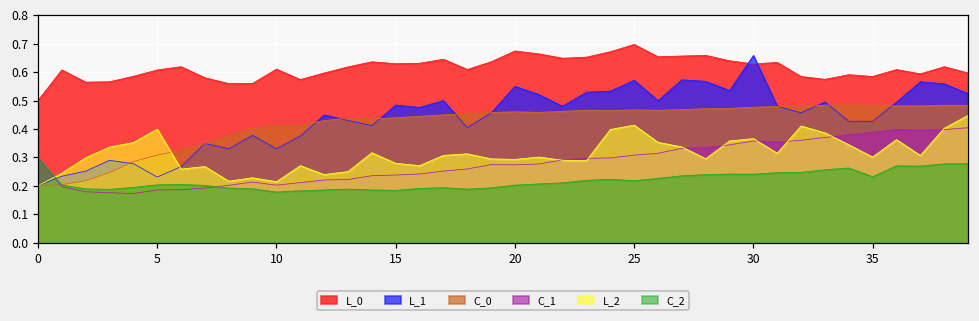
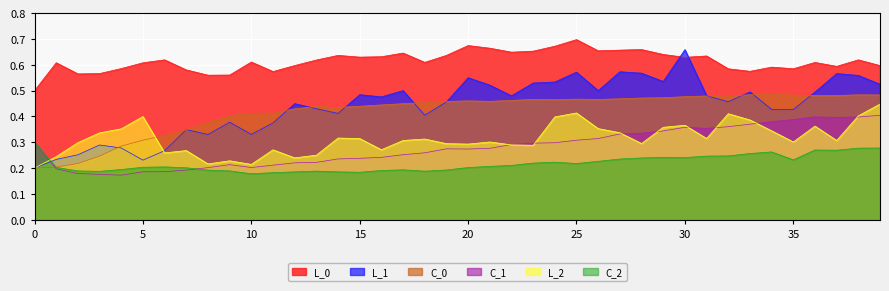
  {
    "L_0": {
      "0": 0.50,
      "5": 0.61,
      "10": 0.61,
      "15": 0.63,
      "20": 0.67,
      "25": 0.70,
      "30": 0.63,
      "35": 0.58
    },
    "L_1": {
      "5": 0.23,
      "10": 0.33,
      "15": 0.48,
      "20": 0.55,
      "25": 0.57,
      "30": 0.66,
      "35": 0.43
    },
    "C_0": {
      "5": 0.31,
      "10": 0.41,
      "15": 0.44,
      "20": 0.46,
      "25": 0.47,
      "30": 0.48,
      "35": 0.48
    },
    "C_1": {
      "5": 0.19,
      "10": 0.20,
      "15": 0.24,
      "20": 0.27,
      "25": 0.31,
      "35": 0.39
    },
    "L_2": {
      "5": 0.40,
      "10": 0.21,
-     "15": 0.28,
+     "15": 0.31,
      "20": 0.29,
      "25": 0.41,
      "35": 0.30
    },
    "C_2": {
      "5": 0.20,
      "10": 0.18,
      "15": 0.18,
      "20": 0.20,
      "25": 0.22,
      "30": 0.24,
      "35": 0.23
    }
  }
